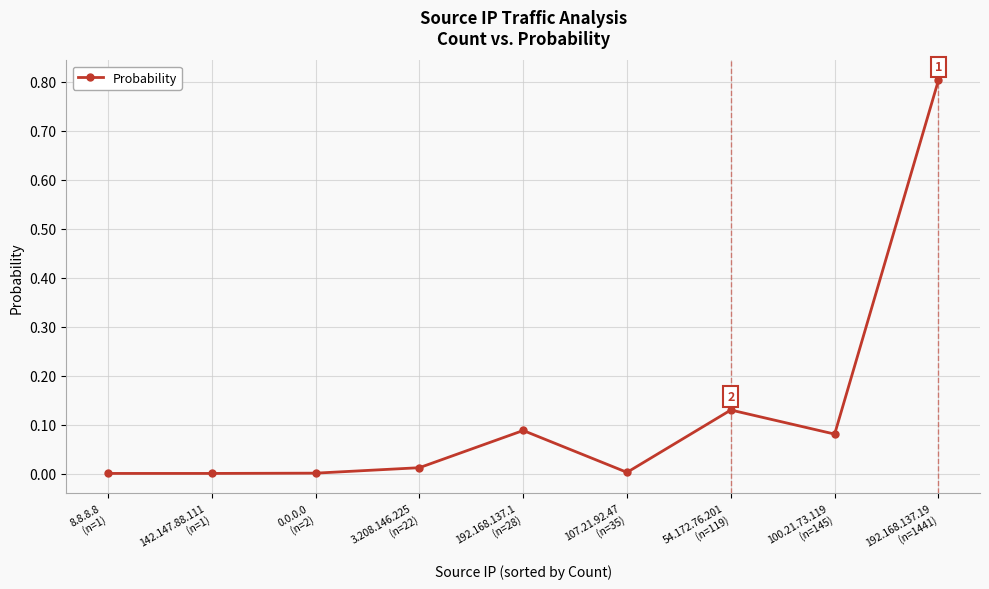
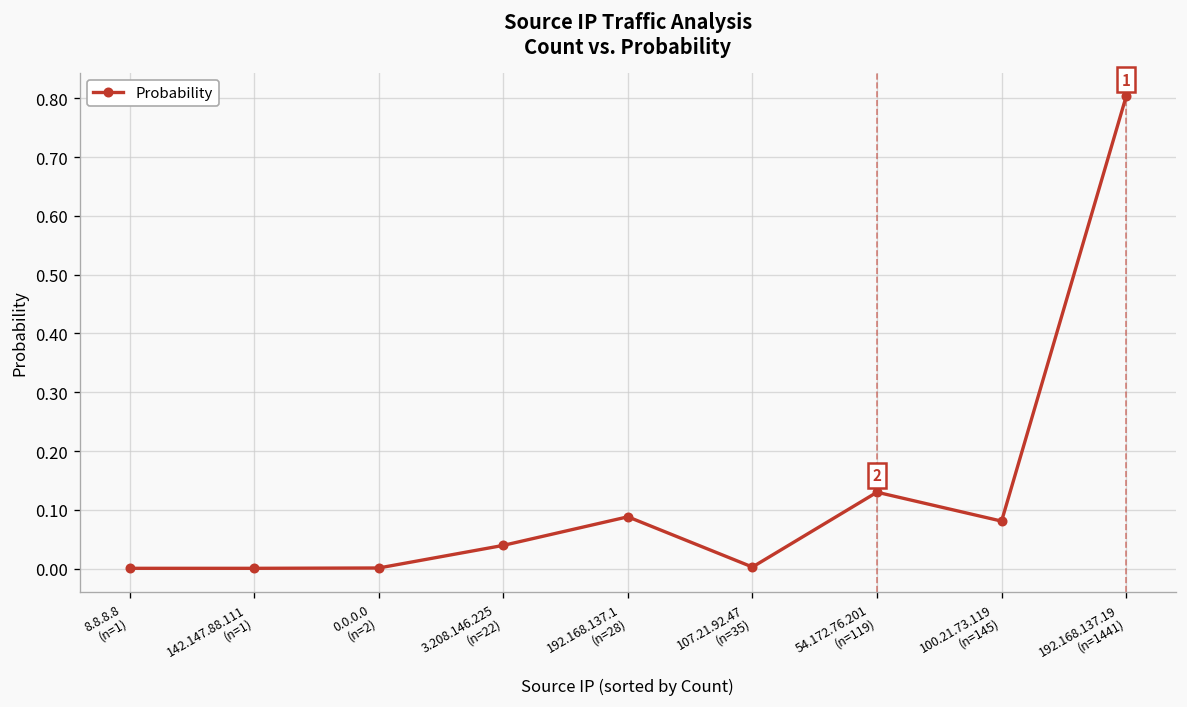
  {
    "8.8.8.8 (n=1)": 0.00,
    "142.147.88.111 (n=1)": 0.00,
    "0.0.0.0 (n=2)": 0.00,
-   "3.208.146.225 (n=22)": 0.01,
+   "3.208.146.225 (n=22)": 0.04,
    "192.168.137.1 (n=28)": 0.09,
    "107.21.92.47 (n=35)": 0.00,
    "100.21.73.119 (n=145)": 0.08
  }
